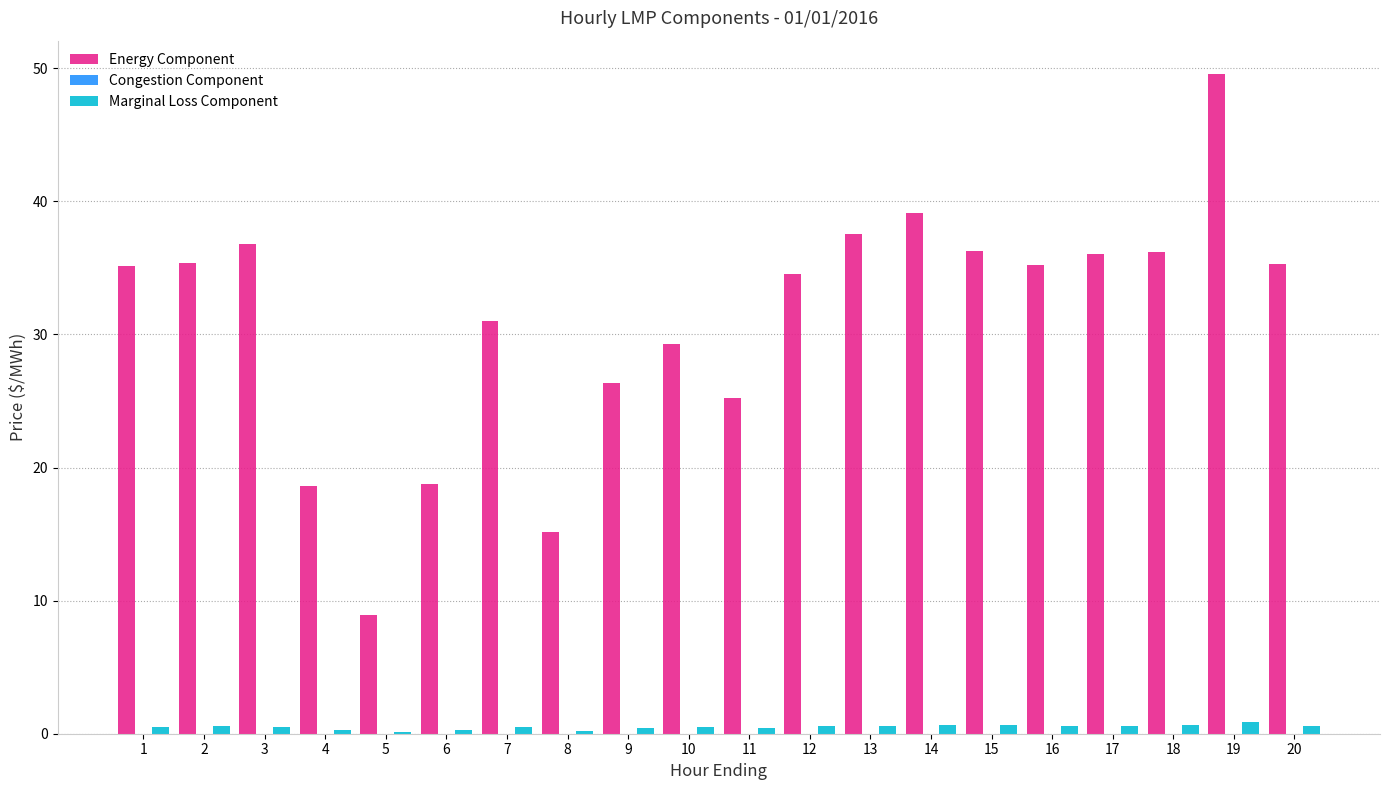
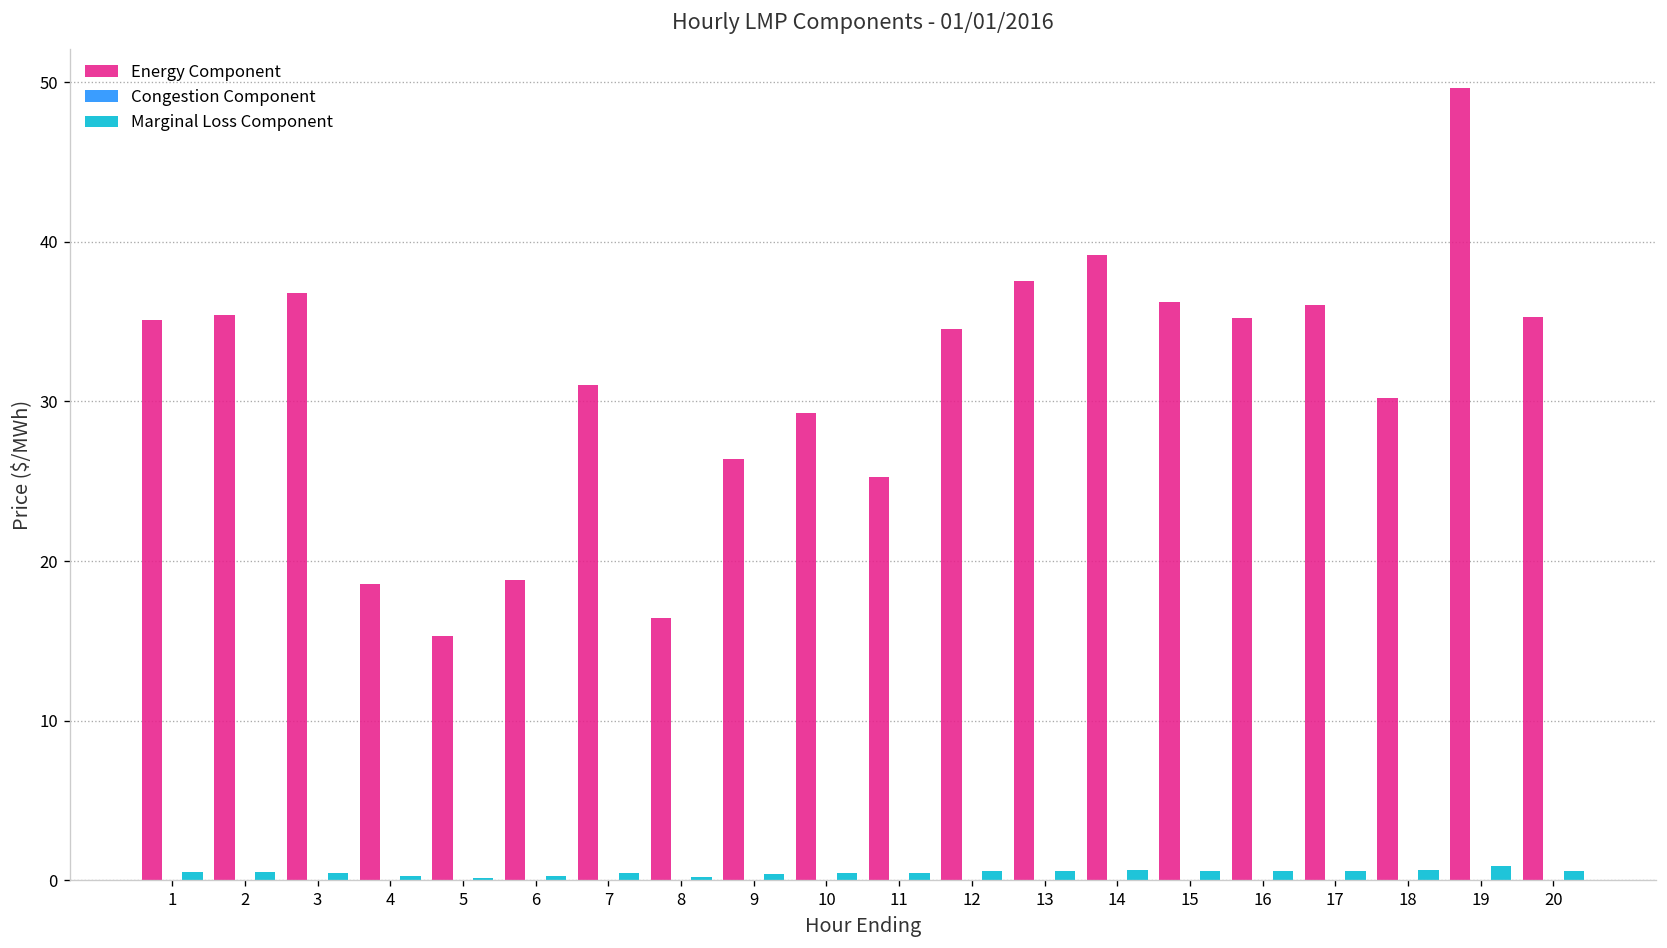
  {
    "Energy Component": {
      "1": 35.1,
      "2": 35.4,
      "3": 36.8,
      "4": 18.6,
-     "5": 8.9,
+     "5": 15.3,
      "6": 18.8,
      "7": 31.0,
-     "8": 15.1,
+     "8": 16.5,
      "9": 26.4,
      "10": 29.3,
      "11": 25.2,
      "12": 34.5,
      "13": 37.6,
      "14": 39.2,
      "15": 36.3,
      "16": 35.3,
      "17": 36.0,
-     "18": 36.2,
+     "18": 30.2,
      "19": 49.6,
      "20": 35.3
    },
    "Congestion Component": {
      "1": 0.0,
      "2": 0.0,
      "3": 0.0,
      "4": 0.0,
      "5": 0.0,
      "6": 0.0,
      "7": 0.0,
      "8": 0.0,
      "9": 0.0,
      "10": 0.0,
      "11": 0.0,
      "12": 0.0,
      "13": 0.0,
      "14": 0.0,
      "15": 0.0,
      "16": 0.0,
      "17": 0.0,
      "18": 0.0,
      "19": 0.0,
      "20": 0.0
    },
    "Marginal Loss Component": {
      "1": 0.5,
      "2": 0.6,
      "3": 0.5,
      "4": 0.3,
      "6": 0.3,
      "7": 0.5,
      "8": 0.2,
      "9": 0.4,
      "10": 0.5,
      "11": 0.4,
      "12": 0.6,
      "13": 0.6,
      "14": 0.7,
      "15": 0.6,
      "16": 0.6,
      "17": 0.6,
      "18": 0.7,
      "19": 0.9,
      "20": 0.6
    }
  }
